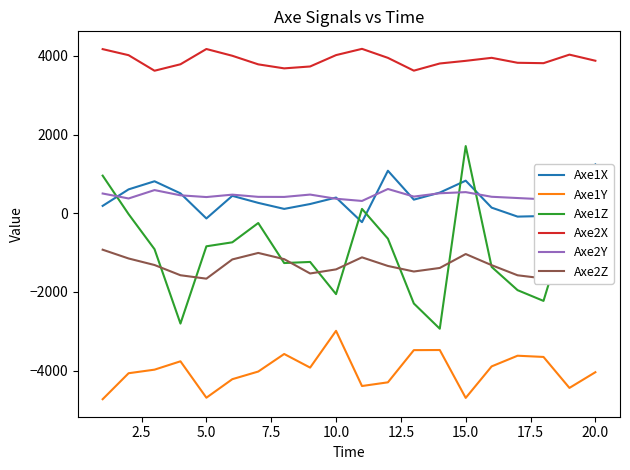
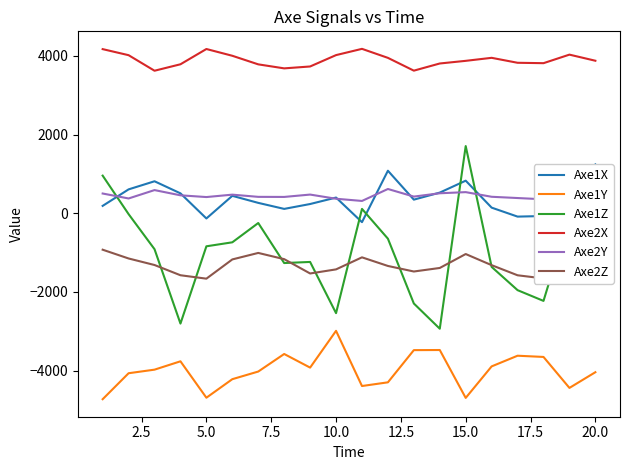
  {
    "Axe1X": {
      "5.0": -100,
      "15.0": 800
    },
    "Axe1Y": {
      "5.0": -4700,
      "10.0": -3000,
      "15.0": -4700,
      "20.0": -4000
    },
    "Axe1Z": {
      "5.0": -800,
-     "10.0": -2100,
+     "10.0": -2500,
      "15.0": 1700
    },
    "Axe2X": {
      "5.0": 4200,
      "10.0": 4000,
      "15.0": 3900,
      "20.0": 3900
    },
    "Axe2Y": {
      "5.0": 400,
      "15.0": 500
    },
    "Axe2Z": {
      "5.0": -1700,
      "10.0": -1400,
      "15.0": -1000
    }
  }
